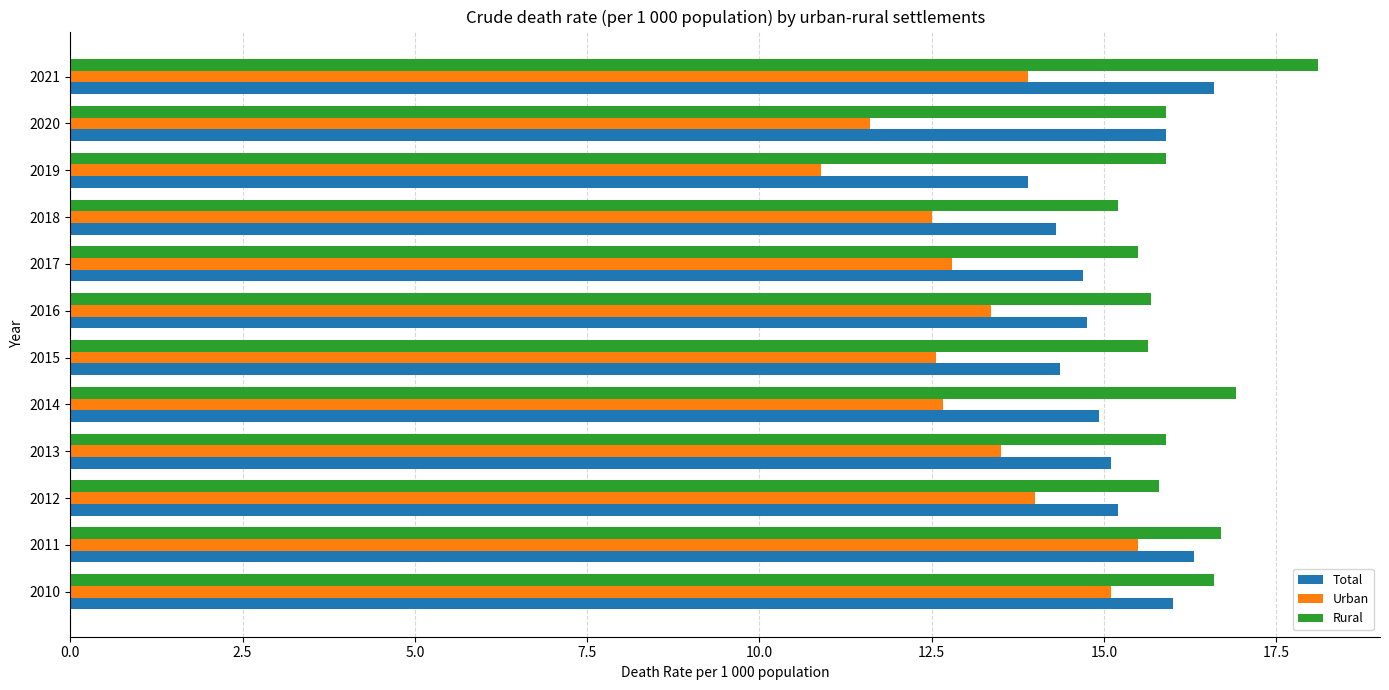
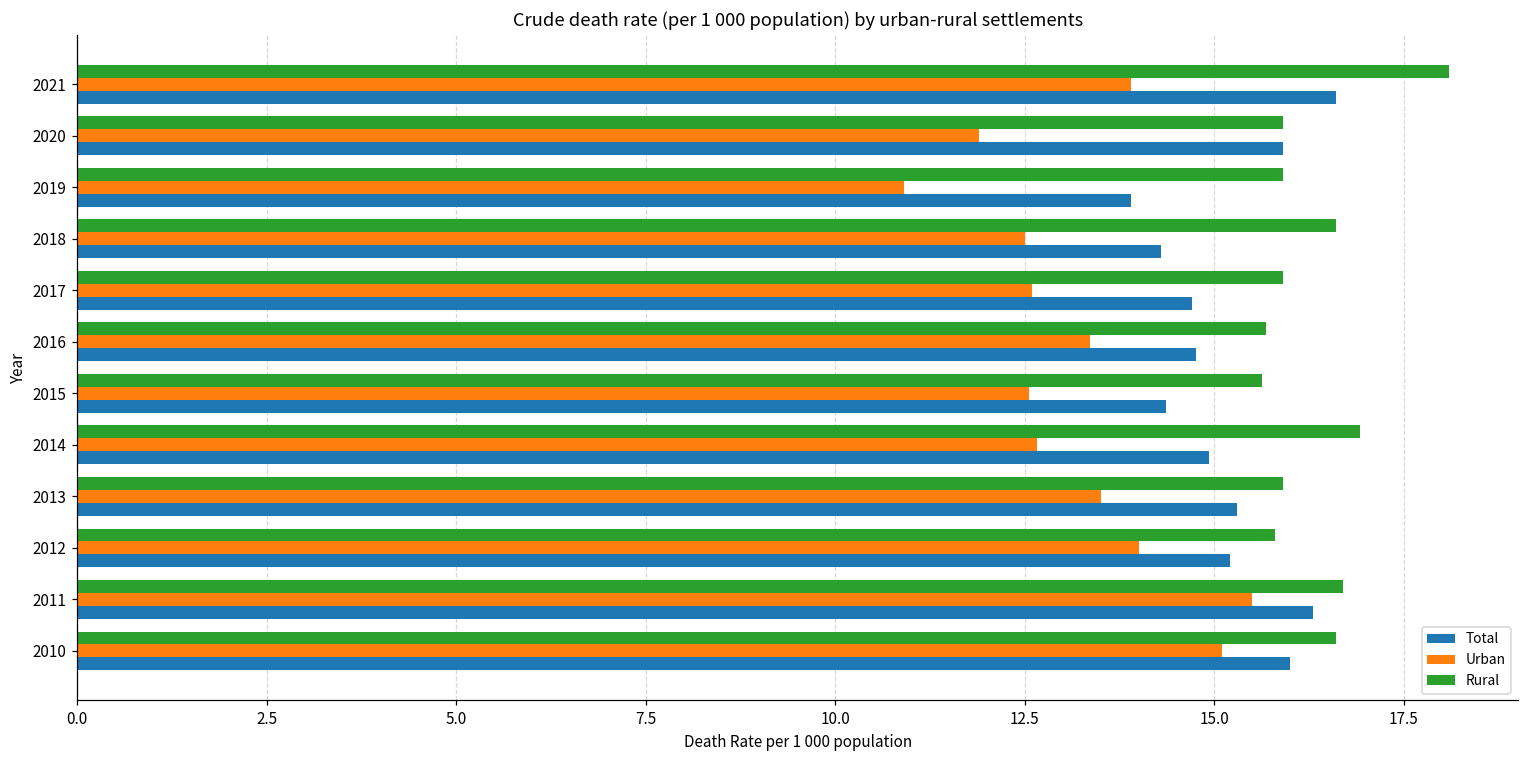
  {
    "Total": {
      "2021": 16.6,
      "2020": 15.9,
      "2019": 13.9,
      "2018": 14.3,
      "2017": 14.7,
      "2016": 14.8,
      "2015": 14.4,
      "2014": 14.9,
-     "2013": 15.1,
+     "2013": 15.3,
      "2012": 15.2,
      "2011": 16.3,
      "2010": 16.0
    },
    "Urban": {
      "2021": 13.9,
-     "2020": 11.6,
+     "2020": 11.9,
      "2019": 10.9,
      "2018": 12.5,
-     "2017": 12.8,
+     "2017": 12.6,
      "2016": 13.4,
      "2015": 12.6,
      "2014": 12.7,
      "2013": 13.5,
      "2012": 14.0,
      "2011": 15.5,
      "2010": 15.1
    },
    "Rural": {
      "2021": 18.1,
      "2020": 15.9,
      "2019": 15.9,
-     "2018": 15.2,
-     "2017": 15.5,
+     "2018": 16.6,
+     "2017": 15.9,
      "2016": 15.7,
      "2015": 15.6,
      "2014": 16.9,
      "2013": 15.9,
      "2012": 15.8,
      "2011": 16.7,
      "2010": 16.6
    }
  }
